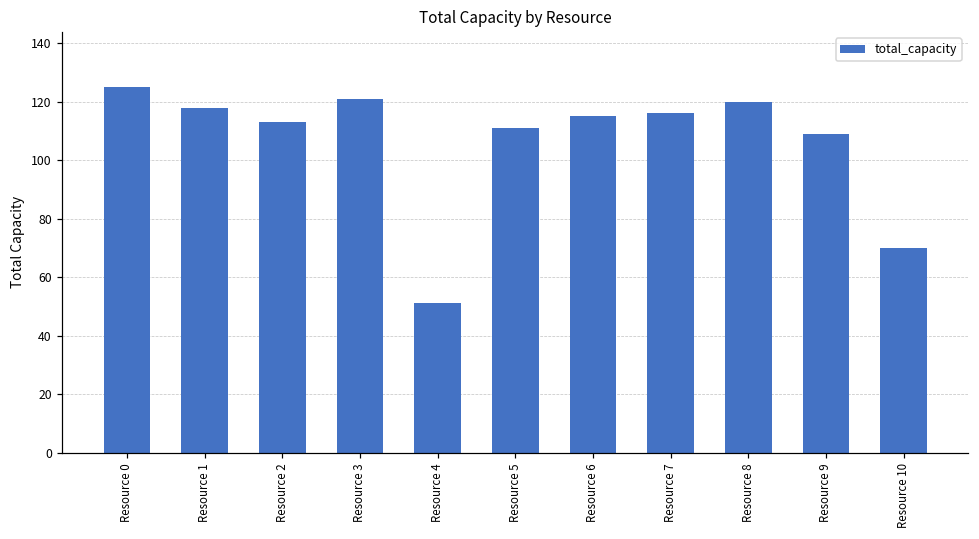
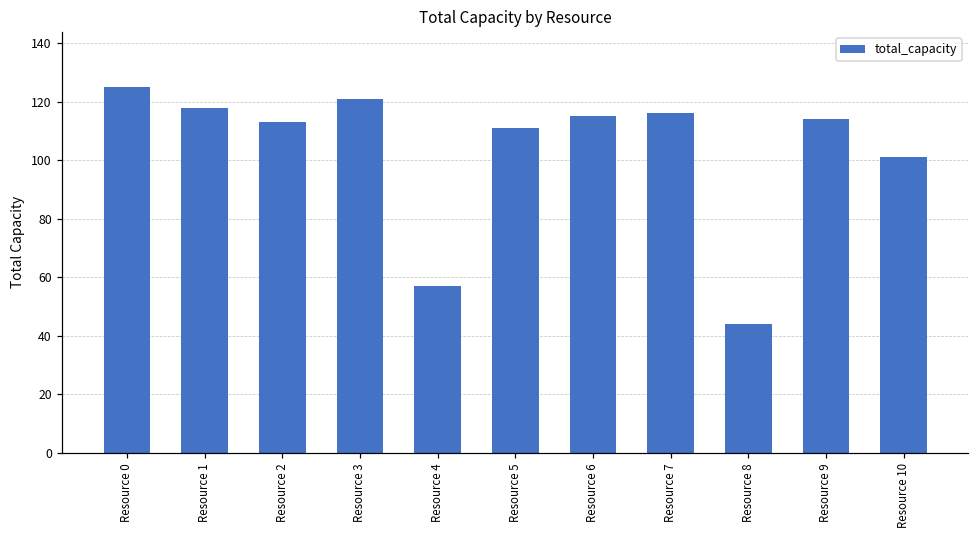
  {
    "Resource 0": 125,
    "Resource 1": 118,
    "Resource 2": 113,
    "Resource 3": 121,
-   "Resource 4": 51,
+   "Resource 4": 57,
    "Resource 5": 111,
    "Resource 6": 115,
    "Resource 7": 116,
-   "Resource 8": 120,
-   "Resource 9": 109,
-   "Resource 10": 70
+   "Resource 8": 44,
+   "Resource 9": 114,
+   "Resource 10": 101
  }
